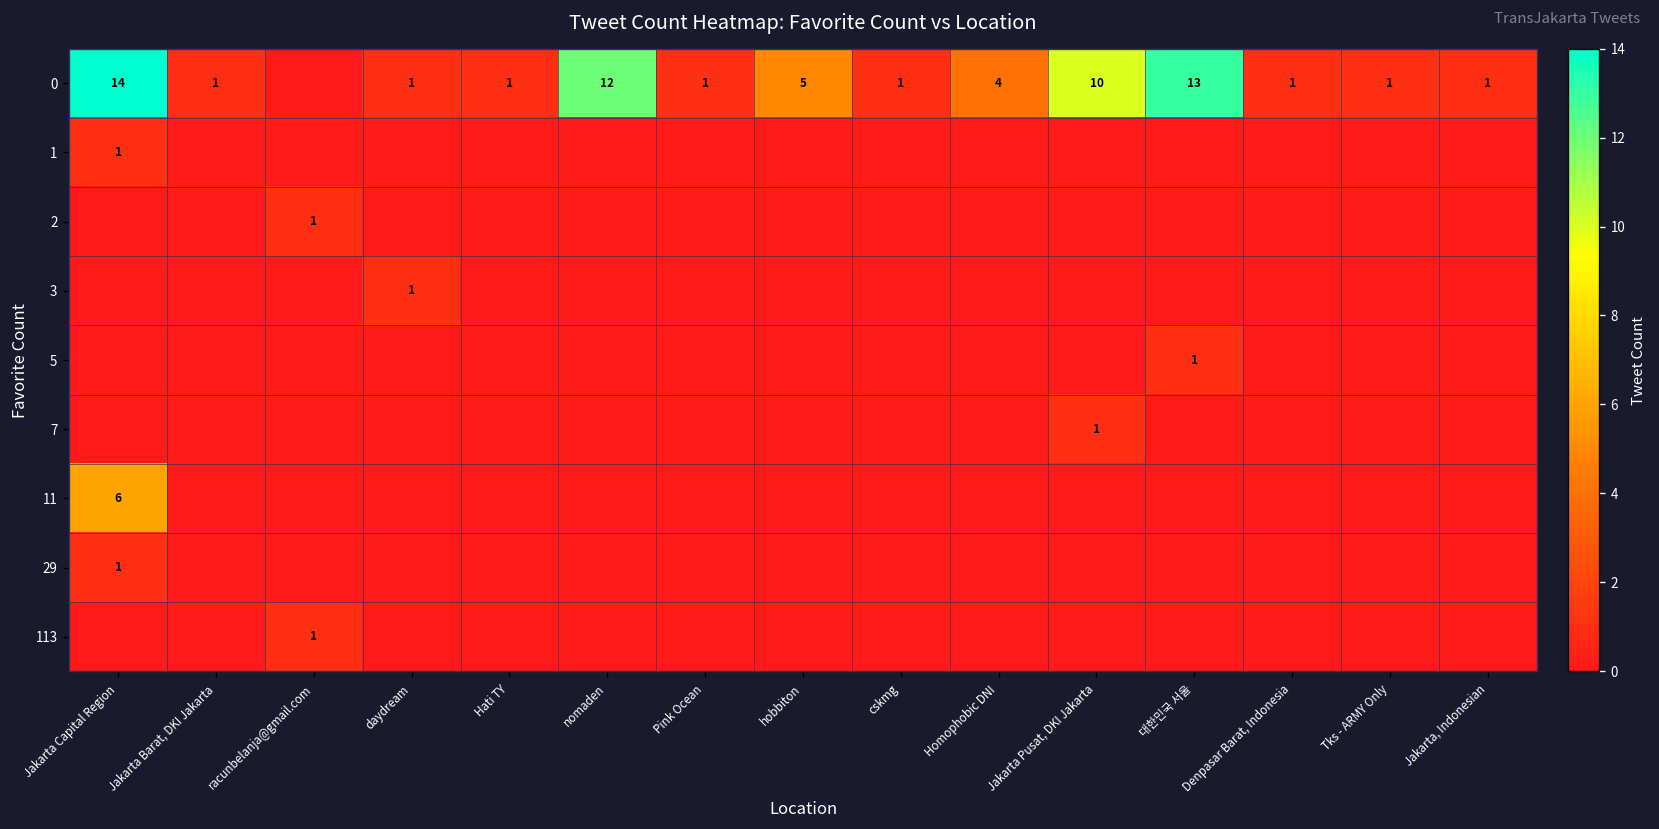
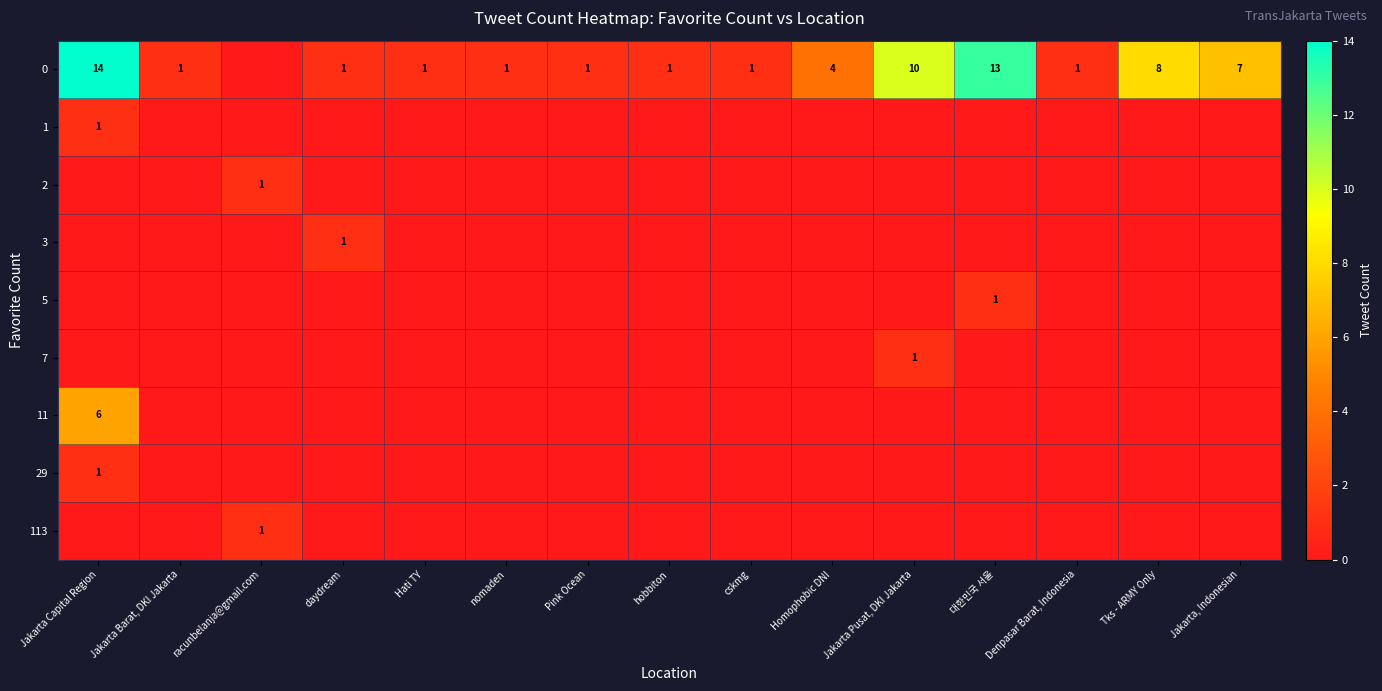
  {
    "0": {
      "Jakarta Capital Region": 14,
      "Jakarta Barat, DKI Jakarta": 1,
      "daydream": 1,
      "Hati TY": 1,
-     "nomaden": 12,
+     "nomaden": 1,
      "Pink Ocean": 1,
-     "hobbiton": 5,
+     "hobbiton": 1,
      "cskmg": 1,
      "Homophobic DNI": 4,
      "Jakarta Pusat, DKI Jakarta": 10,
      "대한민국 서울": 13,
      "Denpasar Barat, Indonesia": 1,
-     "Tks - ARMY Only": 1,
-     "Jakarta, Indonesian": 1
+     "Tks - ARMY Only": 8,
+     "Jakarta, Indonesian": 7
    },
    "1": {
      "Jakarta Capital Region": 1
    },
    "2": {
      "racunbelanja@gmail.com": 1
    },
    "3": {
      "daydream": 1
    },
    "5": {
      "대한민국 서울": 1
    },
    "7": {
      "Jakarta Pusat, DKI Jakarta": 1
    },
    "11": {
      "Jakarta Capital Region": 6
    },
    "29": {
      "Jakarta Capital Region": 1
    },
    "113": {
      "racunbelanja@gmail.com": 1
    }
  }
